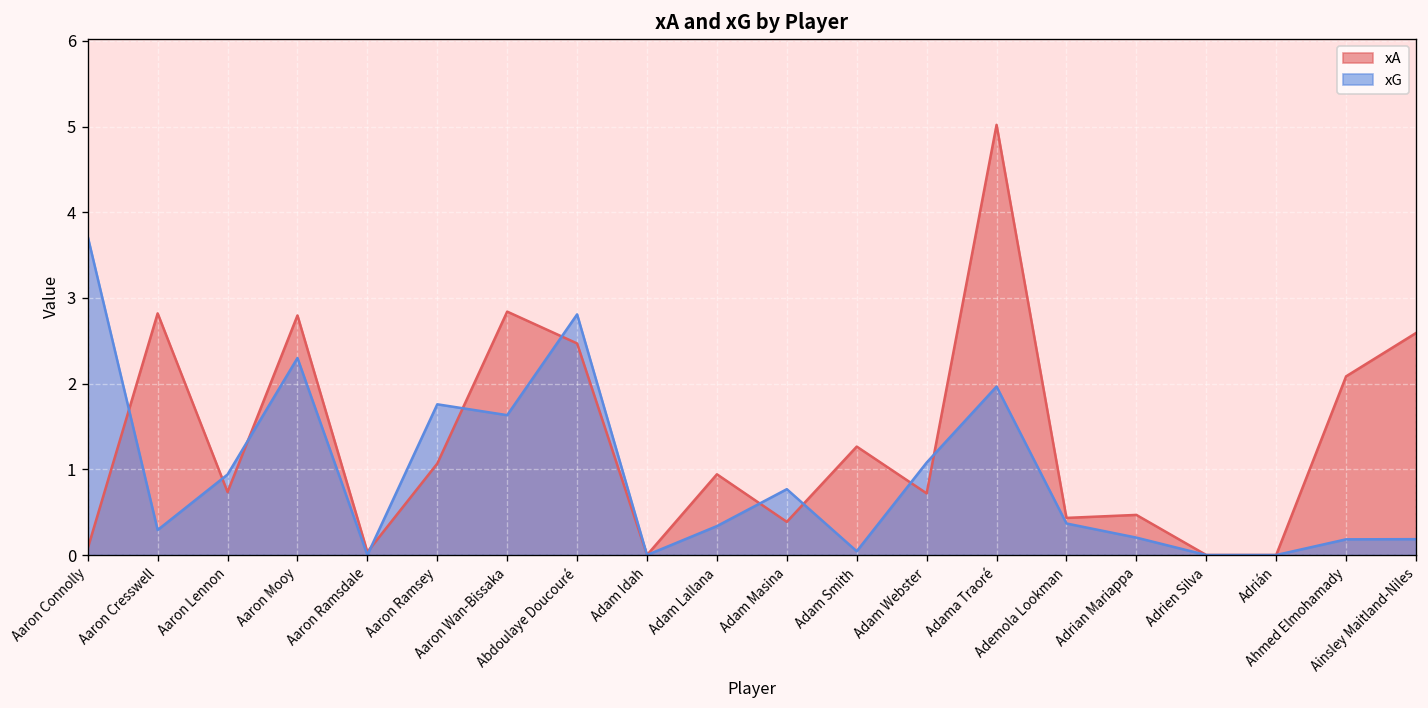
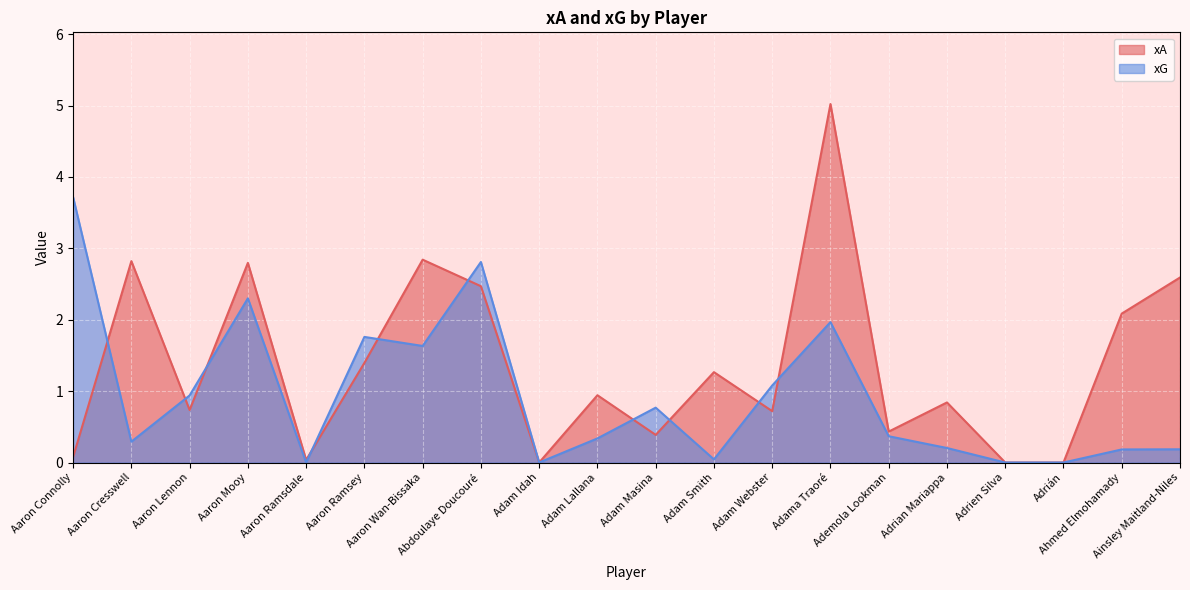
  {
    "xA": {
      "Aaron Connolly": 0.1,
      "Aaron Cresswell": 2.8,
      "Aaron Lennon": 0.7,
      "Aaron Mooy": 2.8,
      "Aaron Ramsdale": 0.0,
-     "Aaron Ramsey": 1.1,
+     "Aaron Ramsey": 1.4,
      "Aaron Wan-Bissaka": 2.8,
      "Abdoulaye Doucouré": 2.5,
      "Adam Lallana": 0.9,
      "Adam Masina": 0.4,
      "Adam Smith": 1.3,
      "Adam Webster": 0.7,
      "Adama Traoré": 5.0,
      "Ademola Lookman": 0.4,
-     "Adrian Mariappa": 0.5,
+     "Adrian Mariappa": 0.8,
      "Ahmed Elmohamady": 2.1,
      "Ainsley Maitland-Niles": 2.6
    },
    "xG": {
      "Aaron Connolly": 3.7,
      "Aaron Cresswell": 0.3,
      "Aaron Lennon": 0.9,
      "Aaron Mooy": 2.3,
      "Aaron Ramsdale": 0.0,
      "Aaron Ramsey": 1.8,
      "Aaron Wan-Bissaka": 1.6,
      "Abdoulaye Doucouré": 2.8,
      "Adam Lallana": 0.3,
      "Adam Masina": 0.8,
      "Adam Smith": 0.0,
      "Adam Webster": 1.1,
      "Adama Traoré": 2.0,
      "Ademola Lookman": 0.4,
      "Adrian Mariappa": 0.2,
      "Ahmed Elmohamady": 0.2,
      "Ainsley Maitland-Niles": 0.2
    }
  }
